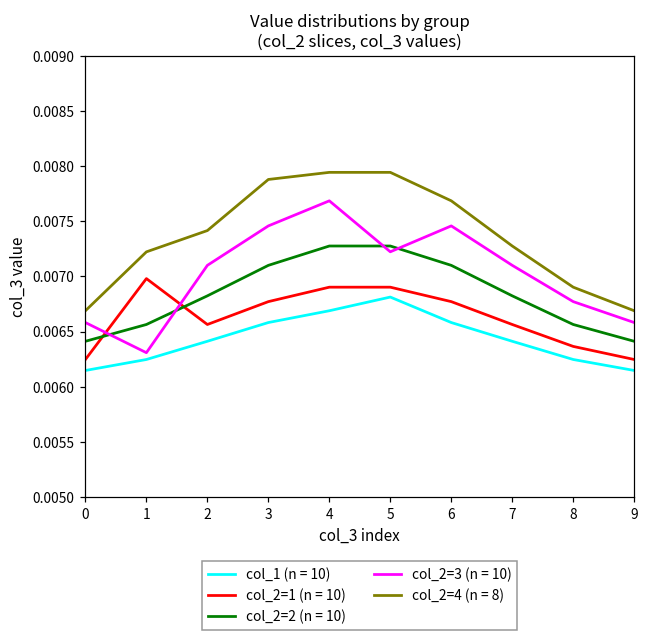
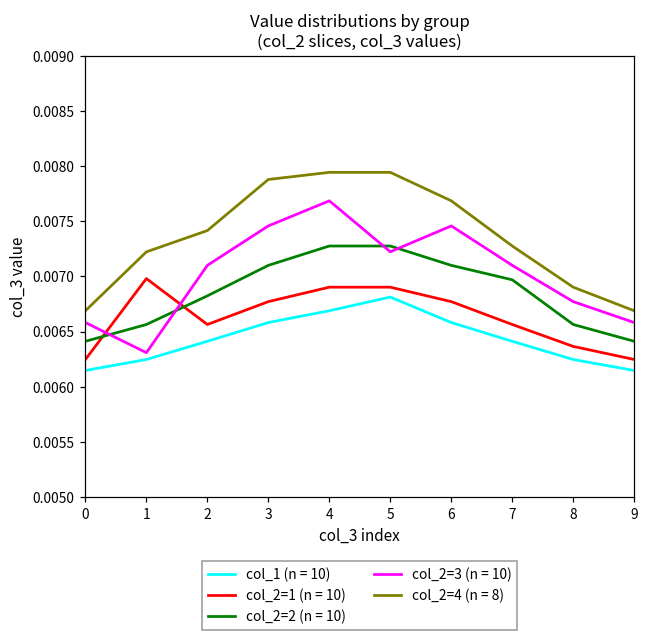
  {
    "col_1 (n = 10)": {
      "0": 0.00615,
      "1": 0.00625,
      "2": 0.00641,
      "3": 0.00658,
      "4": 0.00669,
      "5": 0.00681,
      "6": 0.00658,
      "7": 0.00641,
      "8": 0.00625,
      "9": 0.00615
    },
    "col_2=1 (n = 10)": {
      "0": 0.00625,
      "1": 0.00698,
      "2": 0.00656,
      "3": 0.00677,
      "4": 0.00690,
      "5": 0.00690,
      "6": 0.00677,
      "7": 0.00656,
      "8": 0.00637,
      "9": 0.00625
    },
    "col_2=2 (n = 10)": {
      "0": 0.00641,
      "1": 0.00656,
      "2": 0.00682,
      "3": 0.00710,
      "4": 0.00728,
      "5": 0.00728,
      "6": 0.00710,
-     "7": 0.00682,
+     "7": 0.00697,
      "8": 0.00656,
      "9": 0.00641
    },
    "col_2=3 (n = 10)": {
      "0": 0.00658,
      "1": 0.00631,
      "2": 0.00710,
      "3": 0.00746,
      "4": 0.00768,
      "5": 0.00722,
      "6": 0.00746,
      "7": 0.00710,
      "8": 0.00677,
      "9": 0.00658
    },
    "col_2=4 (n = 8)": {
      "0": 0.00669,
      "1": 0.00722,
      "2": 0.00742,
      "3": 0.00788,
      "4": 0.00794,
      "5": 0.00794,
      "6": 0.00768,
      "7": 0.00728,
      "8": 0.00690,
      "9": 0.00669
    }
  }
